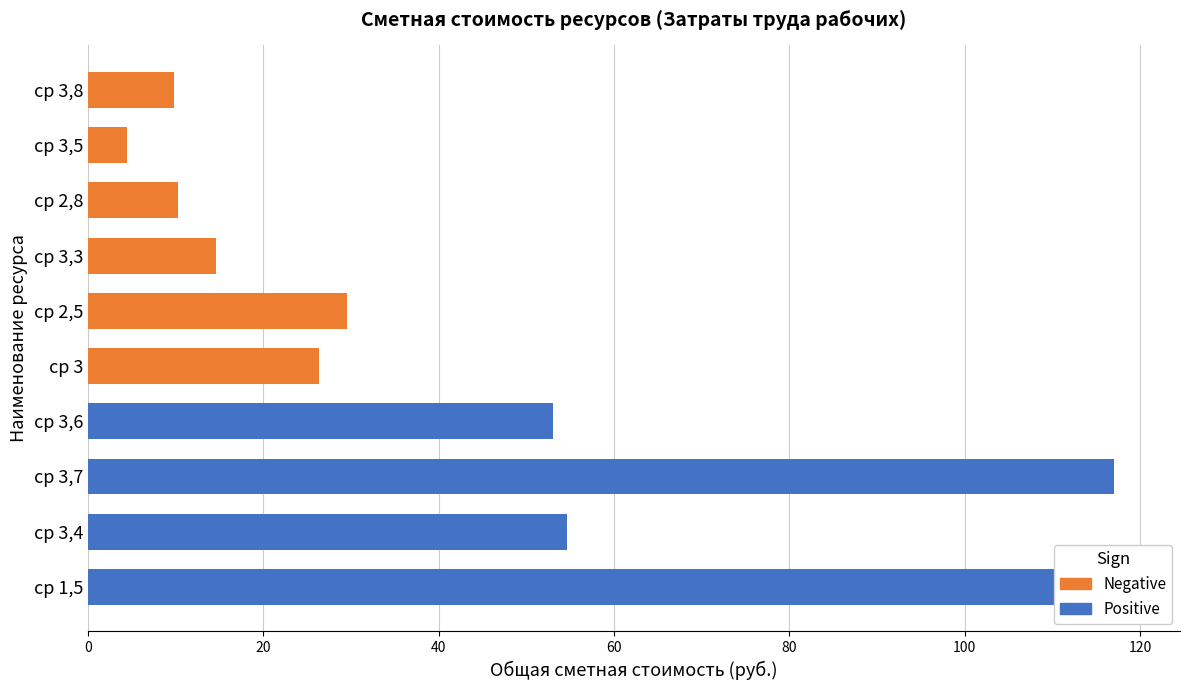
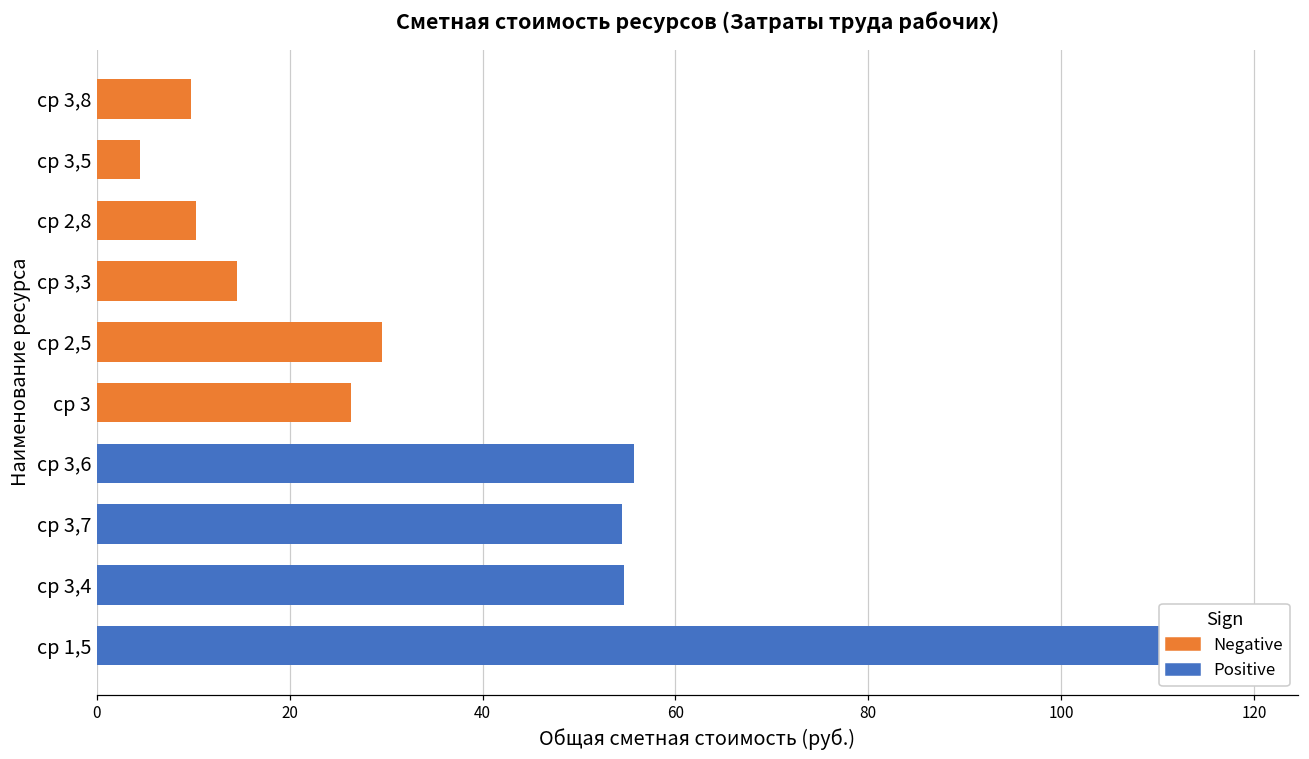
  {
    "Positive": {
      "ср 3,8": 0,
      "ср 3,5": 0,
      "ср 2,8": 0,
      "ср 3,3": 0,
      "ср 2,5": 0,
      "ср 3": 0,
-     "ср 3,6": 53,
-     "ср 3,7": 117,
+     "ср 3,6": 56,
+     "ср 3,7": 54,
      "ср 3,4": 55
    },
    "Negative": {
      "ср 3,8": 10,
      "ср 3,5": 4,
      "ср 2,8": 10,
      "ср 3,3": 15,
      "ср 2,5": 30,
      "ср 3": 26,
      "ср 3,6": 0,
      "ср 3,7": 0,
      "ср 3,4": 0,
      "ср 1,5": 0
    }
  }
